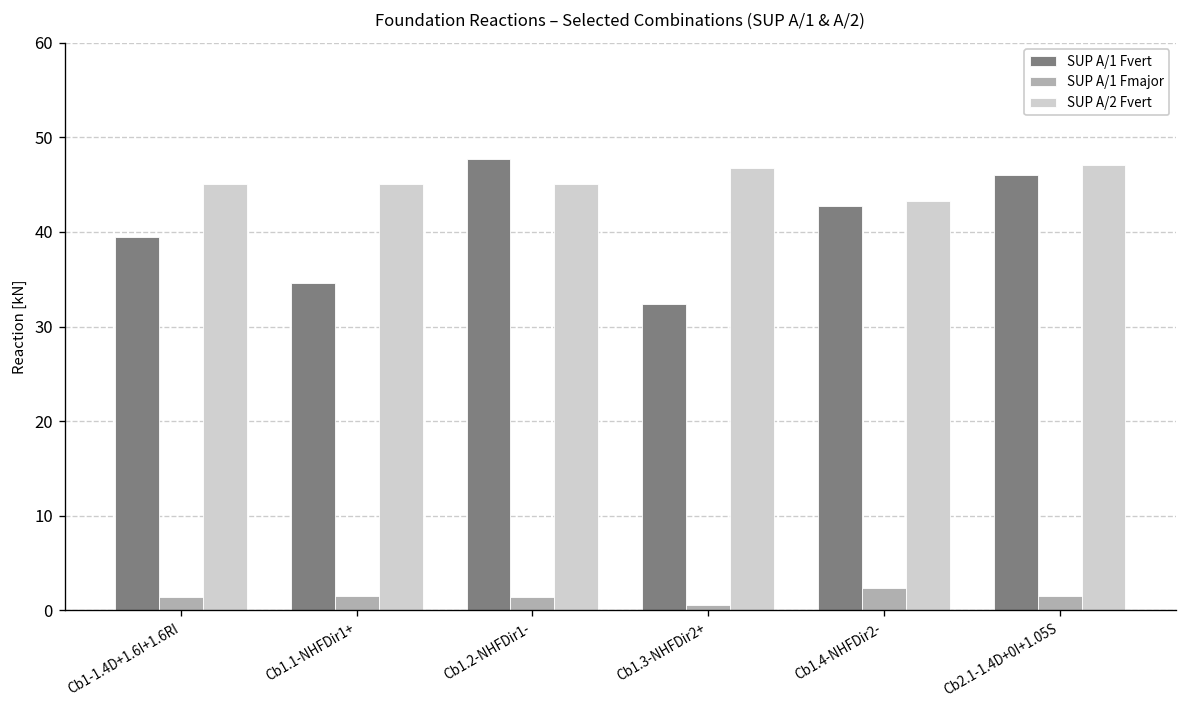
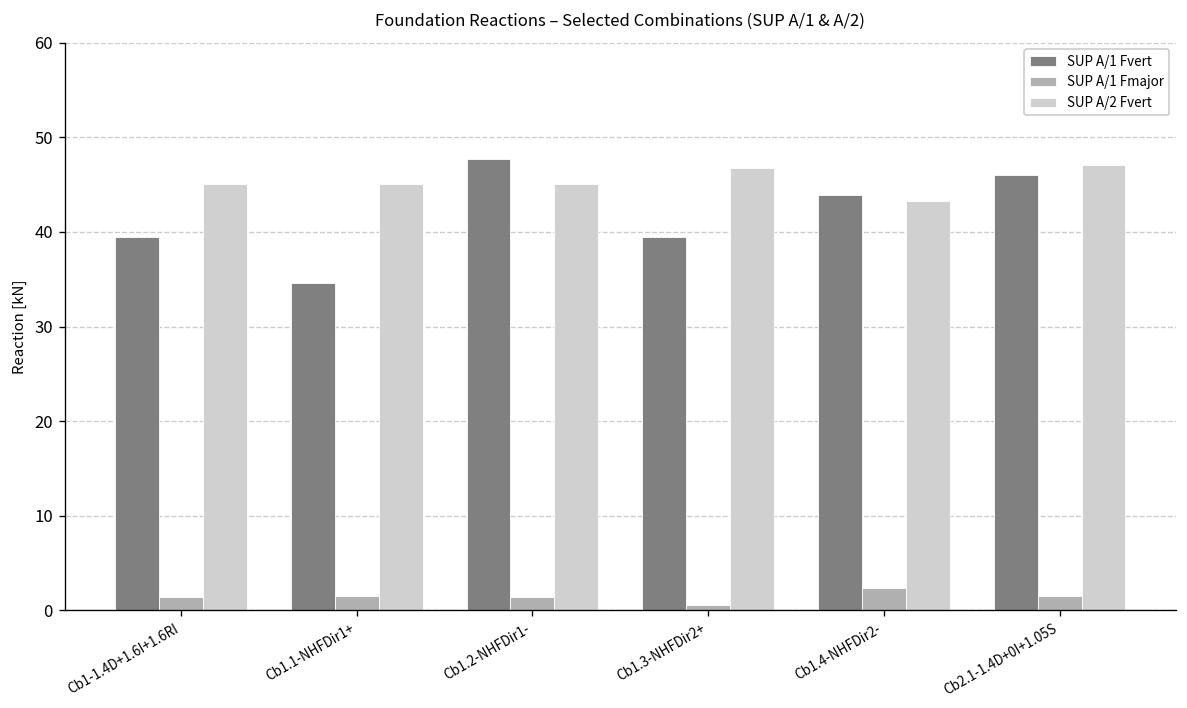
  {
    "SUP A/1 Fvert": {
      "Cb1-1.4D+1.6I+1.6RI": 39,
      "Cb1.1-NHFDir1+": 35,
      "Cb1.2-NHFDir1-": 48,
-     "Cb1.3-NHFDir2+": 32,
-     "Cb1.4-NHFDir2-": 43,
+     "Cb1.3-NHFDir2+": 40,
+     "Cb1.4-NHFDir2-": 44,
      "Cb2.1-1.4D+0I+1.05S": 46
    }
  }
